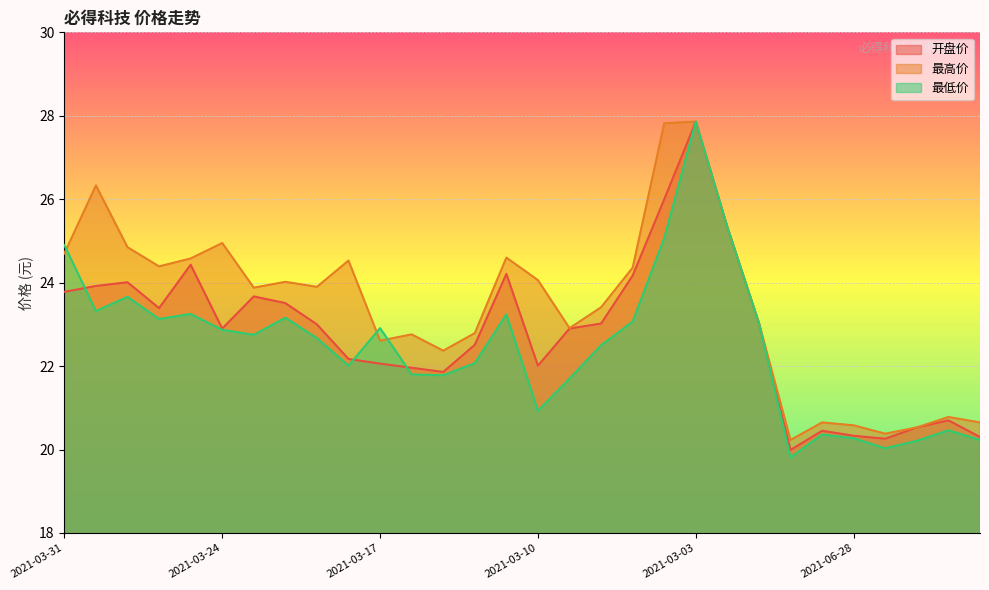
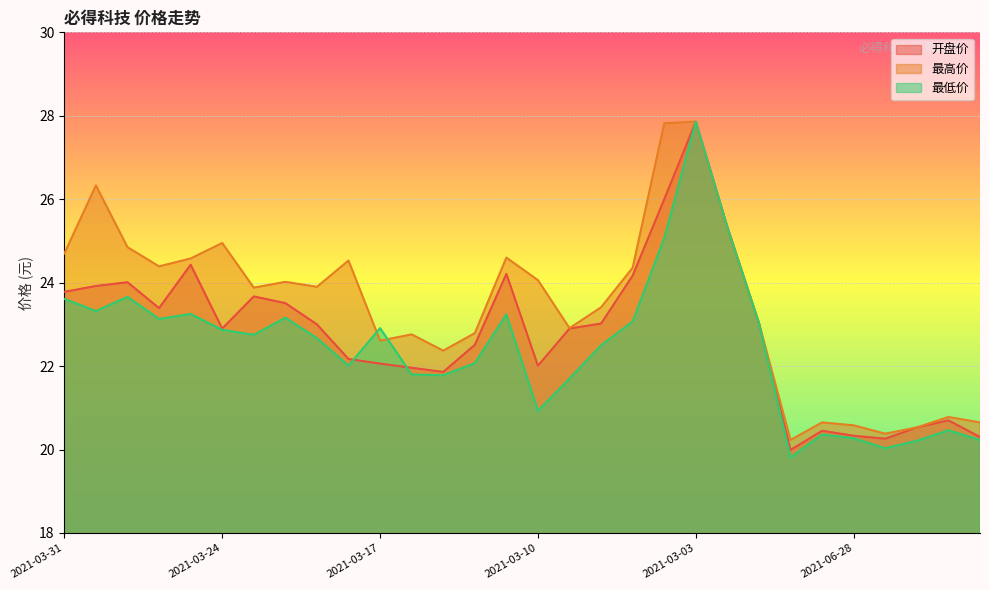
  {
    "最低价": {
-     "2021-03-31": 24.9,
+     "2021-03-31": 23.6,
      "2021-03-17": 22.9,
      "2021-03-10": 20.9
    }
  }
